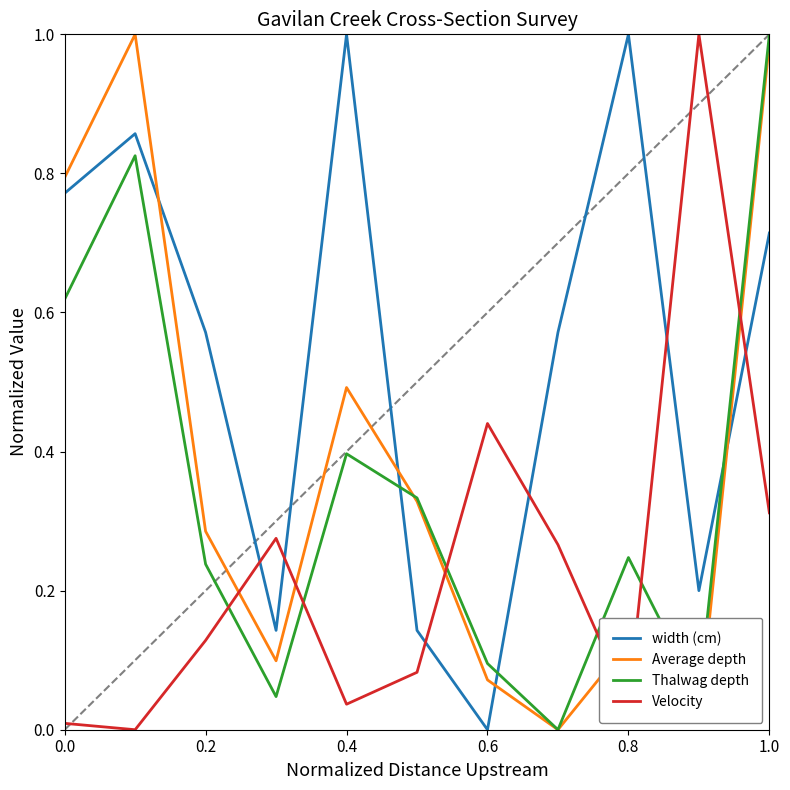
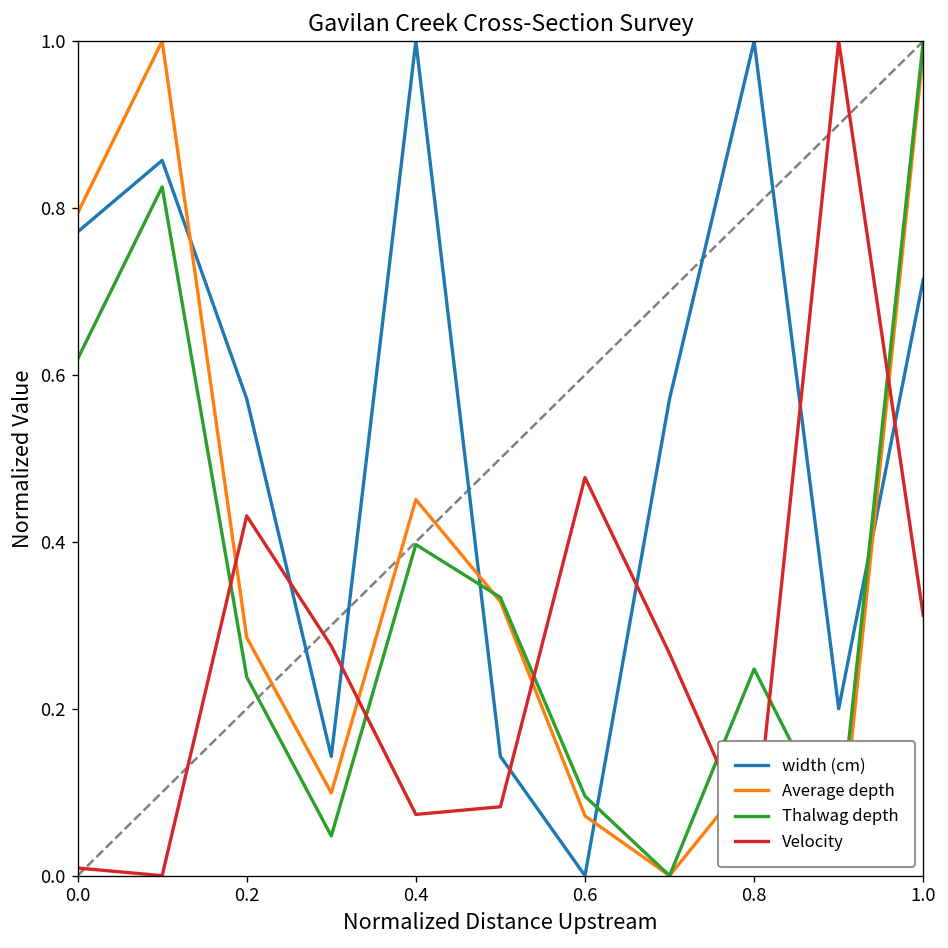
  {
    "width (cm)": {
      "0.0": 0.77,
      "0.2": 0.57,
      "0.4": 1.00,
      "0.6": 0.00,
      "0.8": 1.00,
      "1.0": 0.71
    },
    "Average depth": {
      "0.0": 0.79,
      "0.2": 0.29,
-     "0.4": 0.49,
+     "0.4": 0.45,
      "0.6": 0.07,
      "1.0": 0.99
    },
    "Thalwag depth": {
      "0.0": 0.62,
      "0.2": 0.24,
      "0.4": 0.40,
      "0.6": 0.10,
      "0.8": 0.25
    },
    "Velocity": {
      "0.0": 0.01,
-     "0.2": 0.13,
-     "0.4": 0.04,
-     "0.6": 0.44,
+     "0.2": 0.43,
+     "0.4": 0.07,
+     "0.6": 0.48,
      "1.0": 0.31
    }
  }
